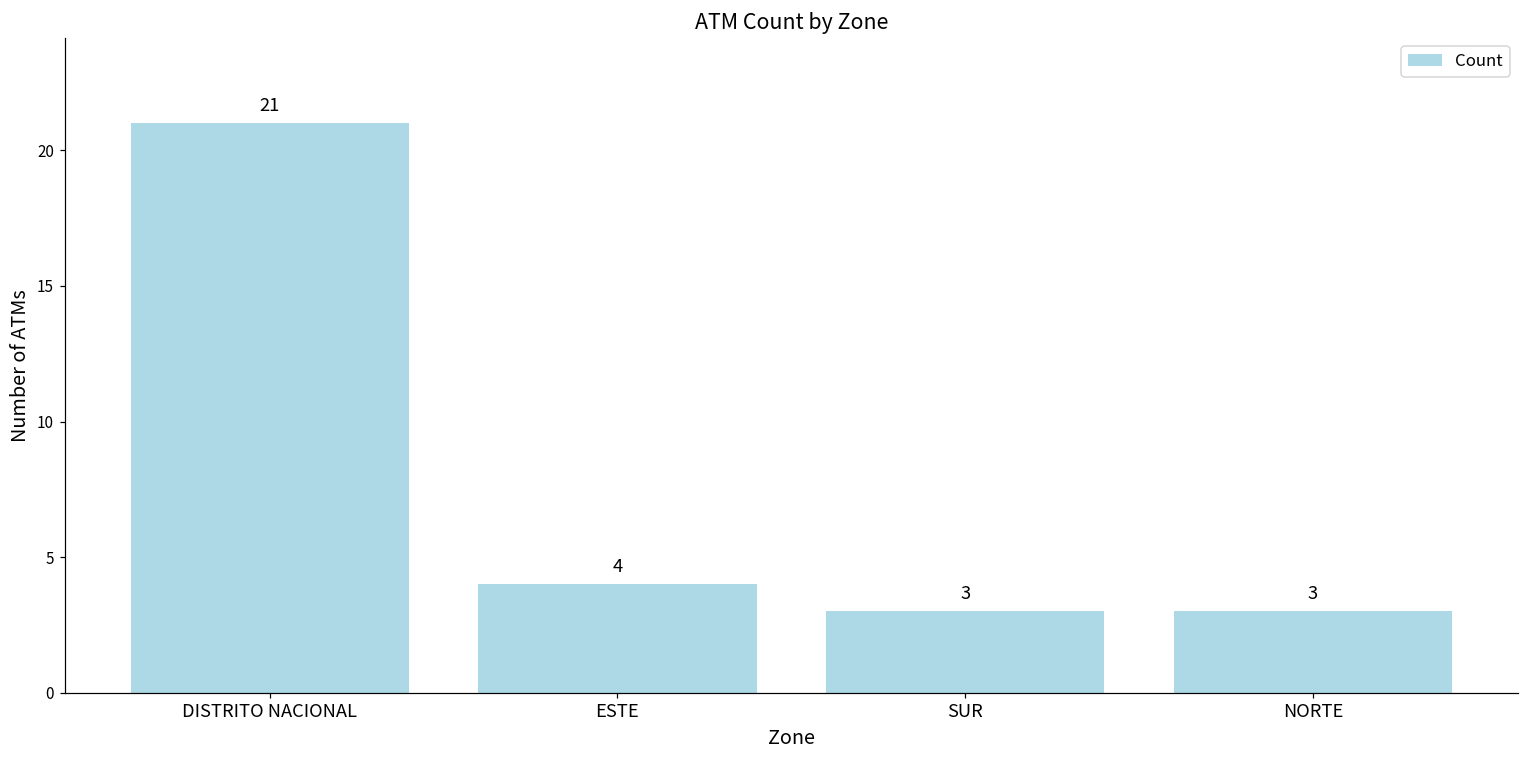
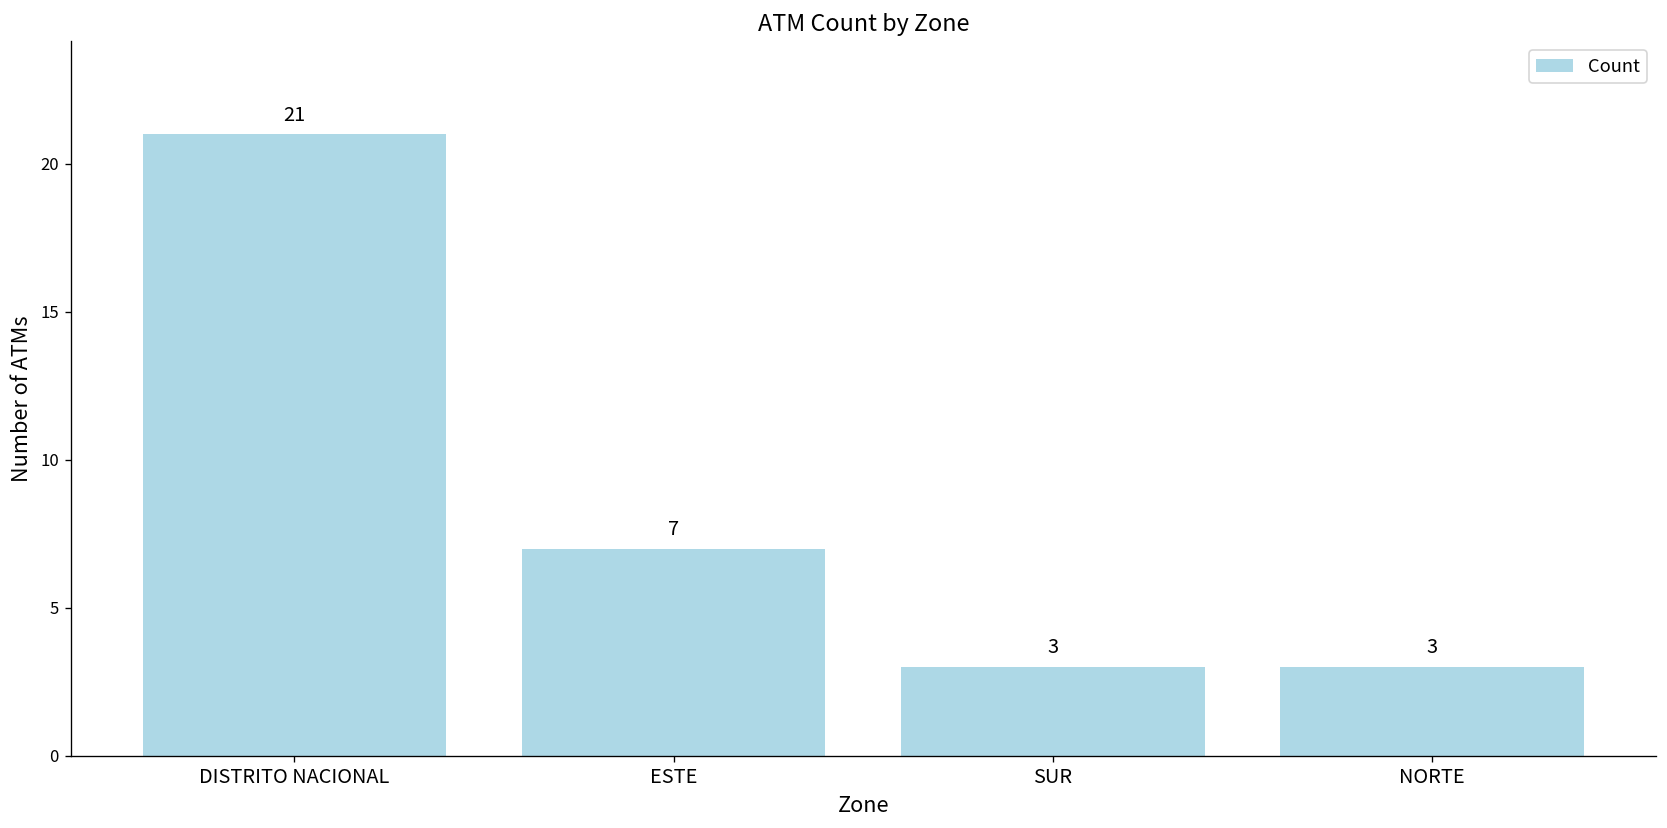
  {
    "DISTRITO NACIONAL": 21,
-   "ESTE": 4,
+   "ESTE": 7,
    "SUR": 3,
    "NORTE": 3
  }
